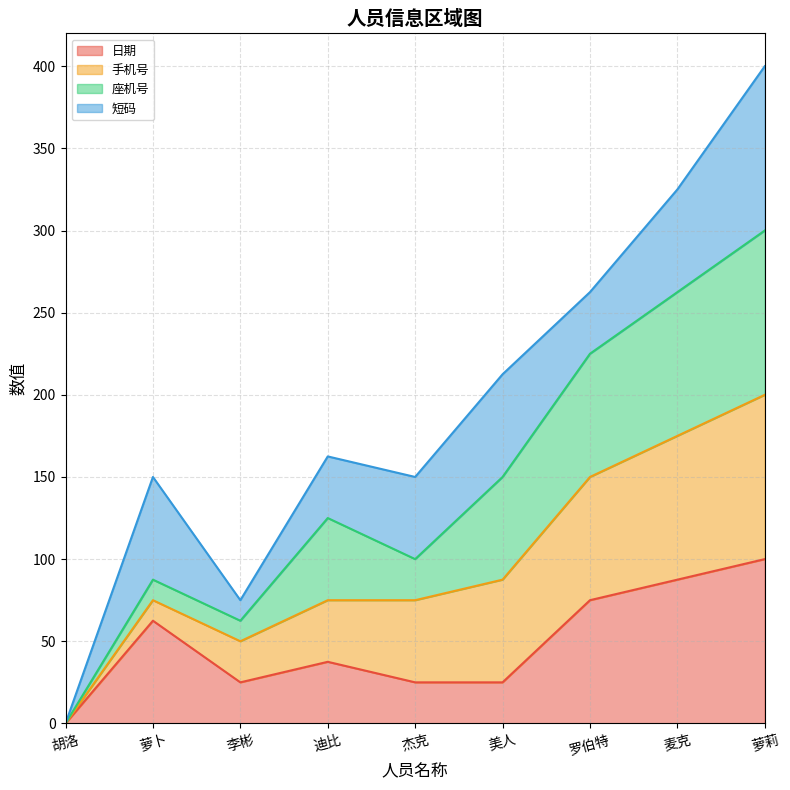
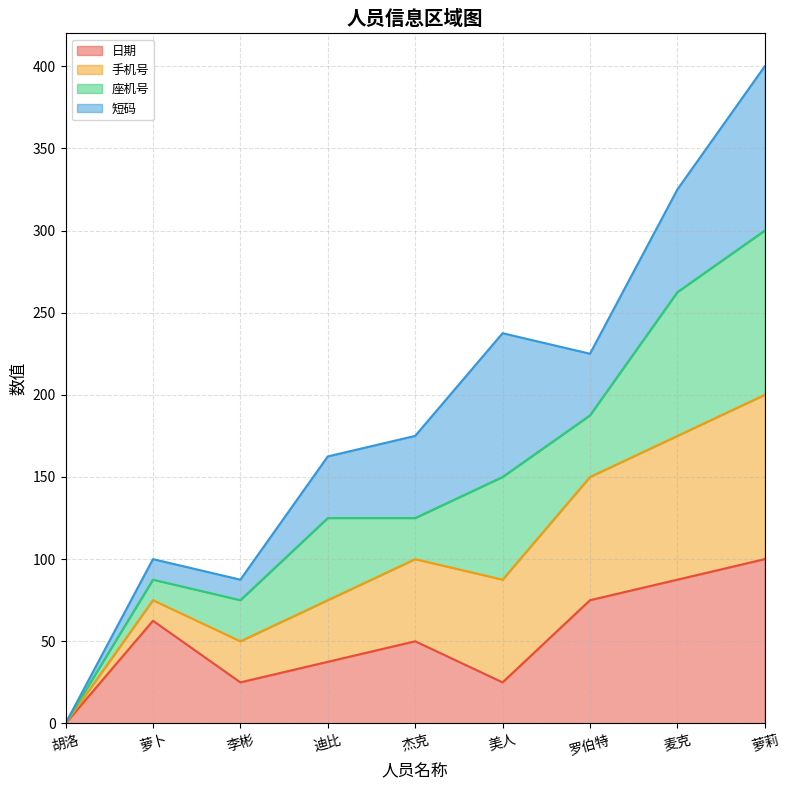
  {
    "日期": {
      "萝卜": 63,
      "李彬": 25,
      "迪比": 38,
-     "杰克": 25,
+     "杰克": 50,
      "美人": 25,
      "罗伯特": 75,
      "麦克": 88,
      "萝莉": 100
    },
    "手机号": {
      "萝卜": 13,
      "李彬": 25,
      "迪比": 38,
      "杰克": 50,
      "美人": 63,
      "罗伯特": 75,
      "麦克": 88,
      "萝莉": 100
    },
    "座机号": {
      "萝卜": 13,
-     "李彬": 13,
+     "李彬": 25,
      "迪比": 50,
      "杰克": 25,
      "美人": 63,
-     "罗伯特": 75,
+     "罗伯特": 38,
      "麦克": 88,
      "萝莉": 100
    },
    "短码": {
-     "萝卜": 63,
+     "萝卜": 13,
      "李彬": 13,
      "迪比": 38,
      "杰克": 50,
-     "美人": 63,
+     "美人": 88,
      "罗伯特": 38,
      "麦克": 63,
      "萝莉": 100
    }
  }
